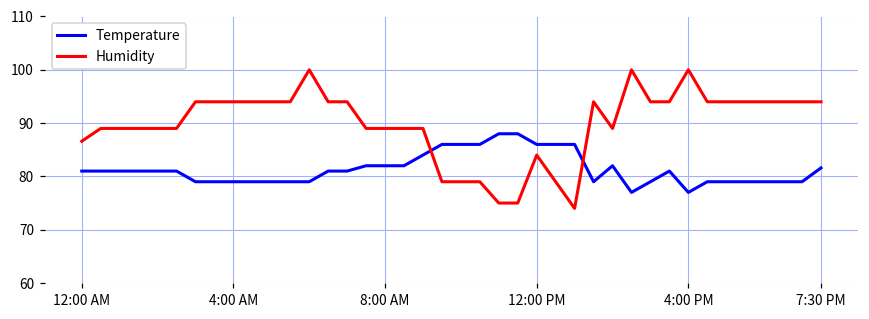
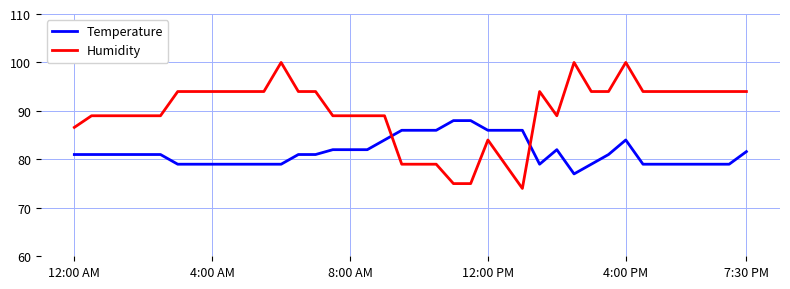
  {
    "Temperature": {
      "12:00 AM": 81,
      "4:00 AM": 79,
      "8:00 AM": 82,
      "12:00 PM": 86,
-     "4:00 PM": 77,
+     "4:00 PM": 84,
      "7:30 PM": 82
    },
    "Humidity": {
      "12:00 AM": 87,
      "4:00 AM": 94,
      "8:00 AM": 89,
      "12:00 PM": 84,
      "4:00 PM": 100,
      "7:30 PM": 94
    }
  }
